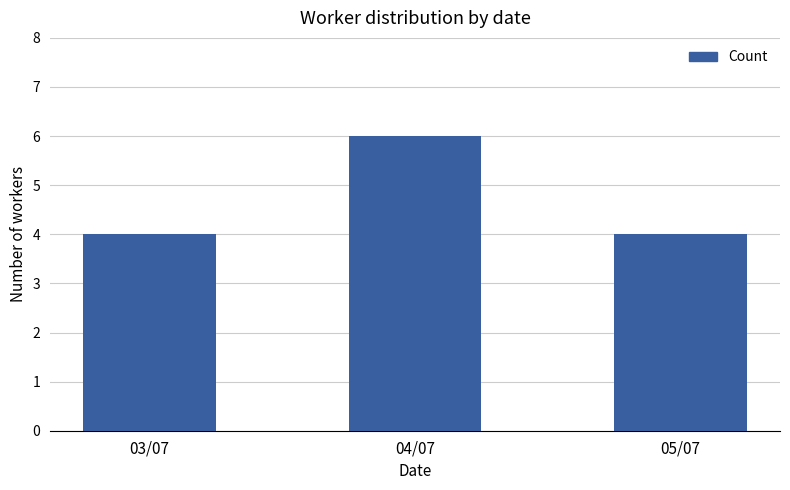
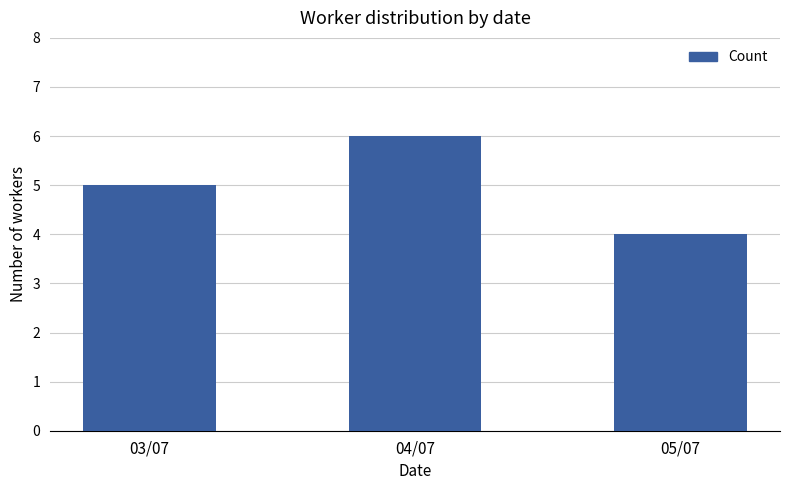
  {
-   "03/07": 4,
+   "03/07": 5,
    "04/07": 6,
    "05/07": 4
  }
